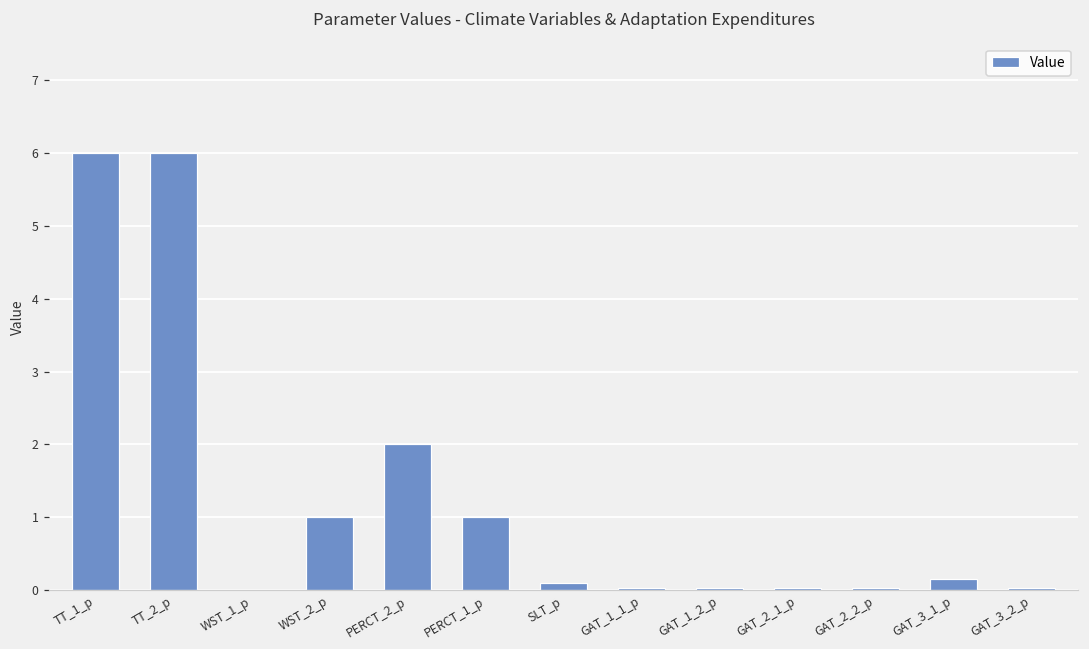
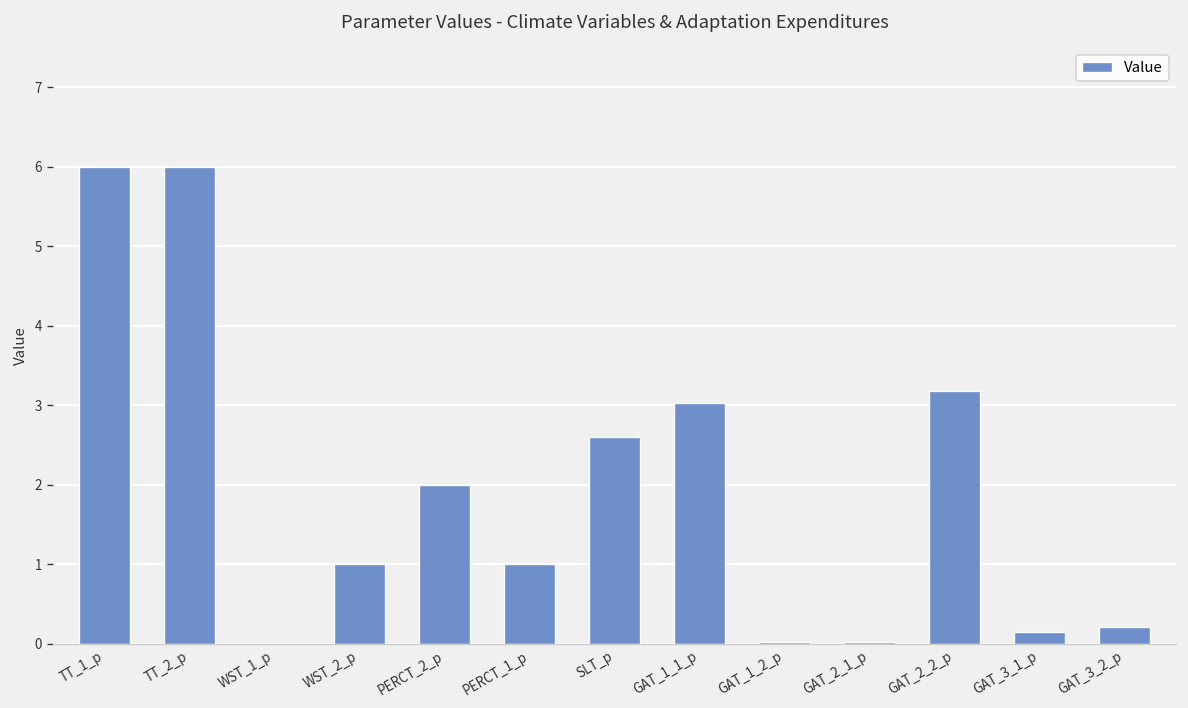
  {
    "TT_1_p": 6.0,
    "TT_2_p": 6.0,
    "WST_1_p": 0.0,
    "WST_2_p": 1.0,
    "PERCT_2_p": 2.0,
    "PERCT_1_p": 1.0,
-   "SLT_p": 0.1,
-   "GAT_1_1_p": 0.0,
-   "GAT_2_2_p": 0.0,
+   "SLT_p": 2.6,
+   "GAT_1_1_p": 3.0,
+   "GAT_2_2_p": 3.2,
    "GAT_3_1_p": 0.2,
-   "GAT_3_2_p": 0.0
+   "GAT_3_2_p": 0.2
  }
